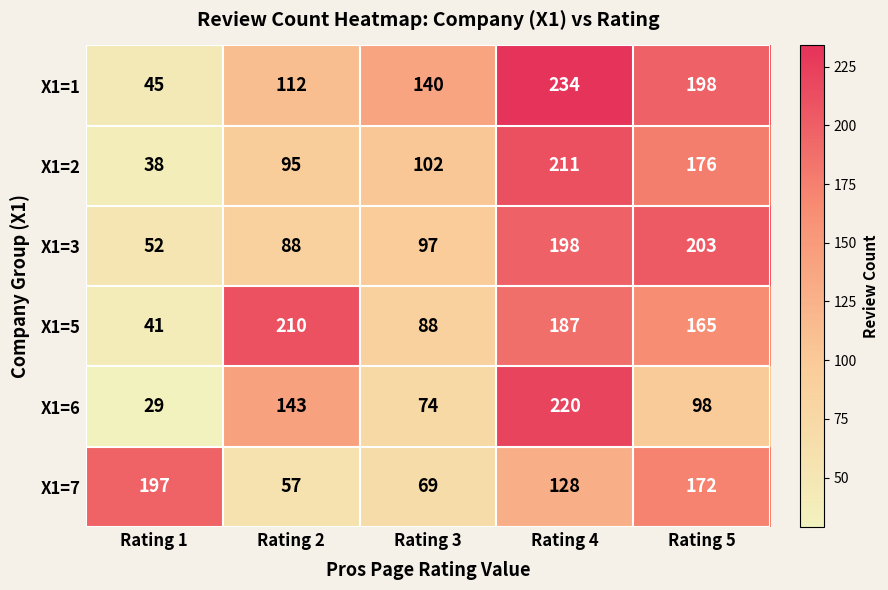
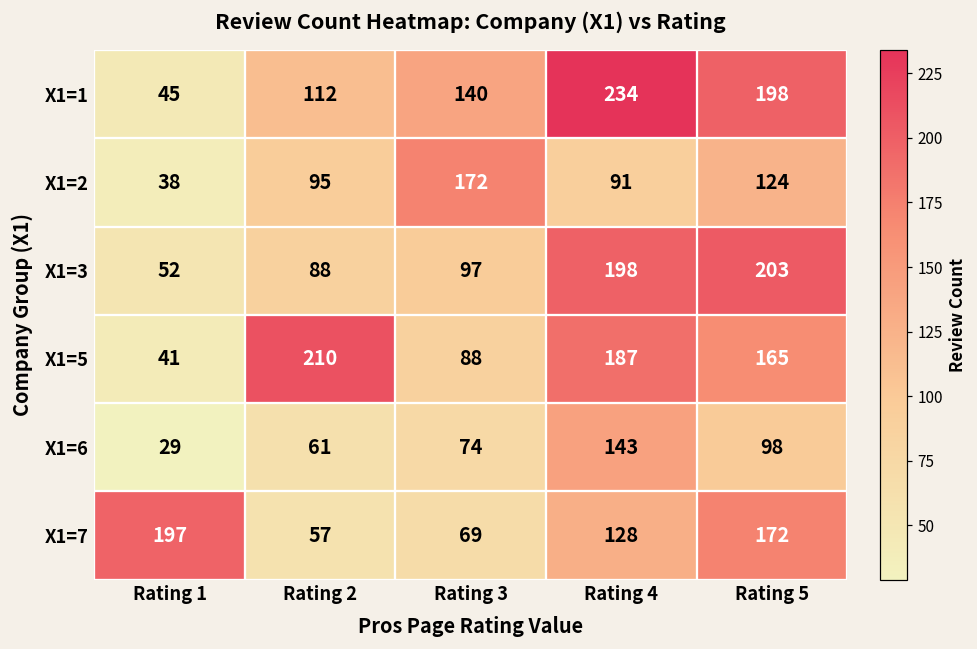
  {
    "X1=1": {
      "Rating 1": 45,
      "Rating 2": 112,
      "Rating 3": 140,
      "Rating 4": 234,
      "Rating 5": 198
    },
    "X1=2": {
      "Rating 1": 38,
      "Rating 2": 95,
-     "Rating 3": 102,
-     "Rating 4": 211,
-     "Rating 5": 176
+     "Rating 3": 172,
+     "Rating 4": 91,
+     "Rating 5": 124
    },
    "X1=3": {
      "Rating 1": 52,
      "Rating 2": 88,
      "Rating 3": 97,
      "Rating 4": 198,
      "Rating 5": 203
    },
    "X1=5": {
      "Rating 1": 41,
      "Rating 2": 210,
      "Rating 3": 88,
      "Rating 4": 187,
      "Rating 5": 165
    },
    "X1=6": {
      "Rating 1": 29,
-     "Rating 2": 143,
+     "Rating 2": 61,
      "Rating 3": 74,
-     "Rating 4": 220,
+     "Rating 4": 143,
      "Rating 5": 98
    },
    "X1=7": {
      "Rating 1": 197,
      "Rating 2": 57,
      "Rating 3": 69,
      "Rating 4": 128,
      "Rating 5": 172
    }
  }
